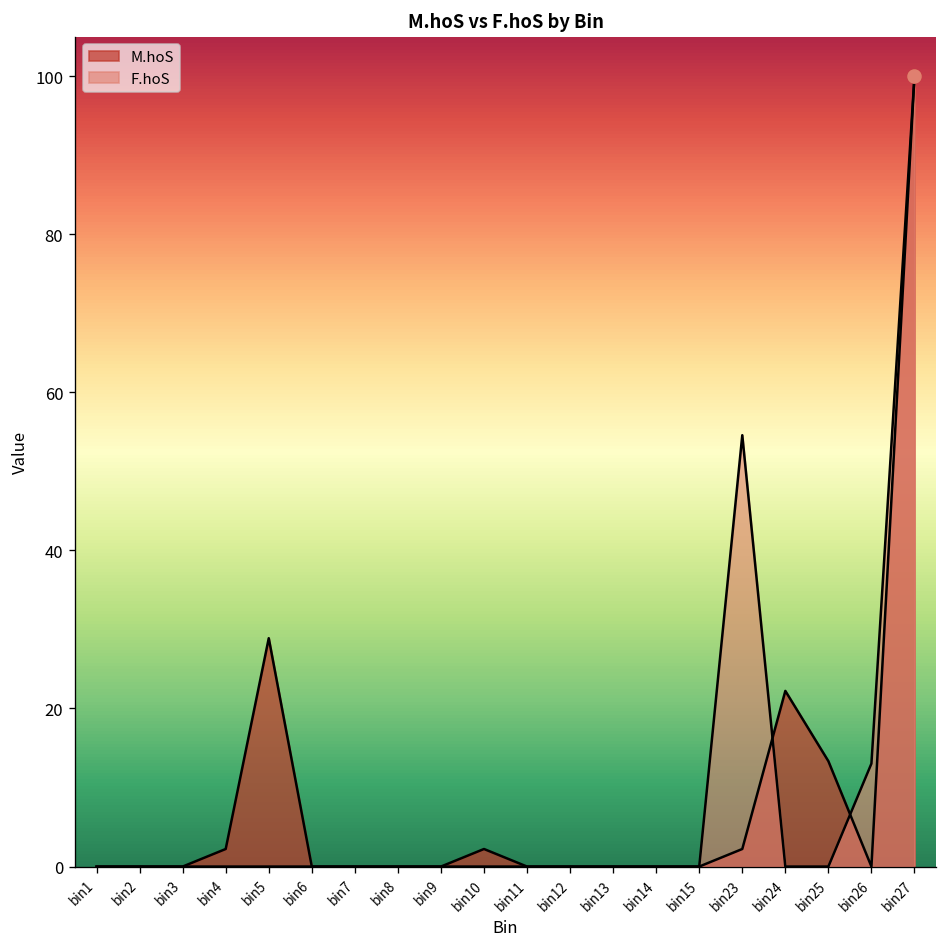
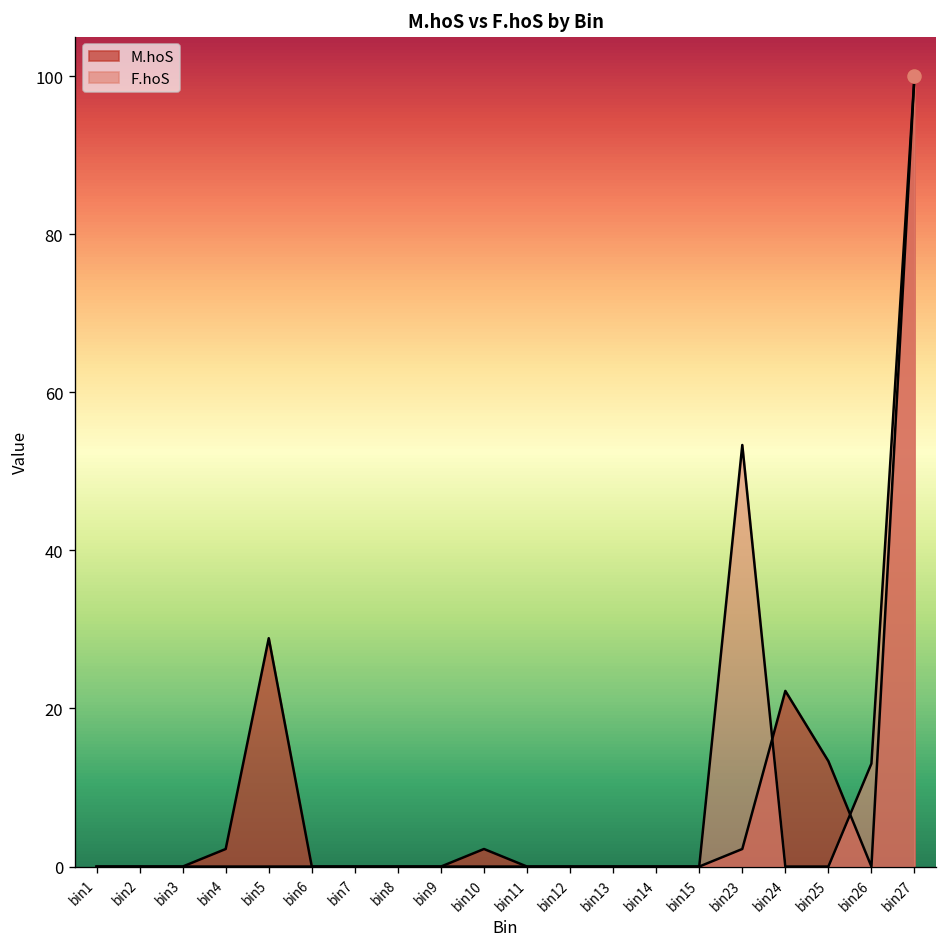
  {
    "F.hoS": {
      "bin4": 0,
      "bin5": 0,
      "bin10": 0,
-     "bin23": 55,
+     "bin23": 53,
      "bin24": 0,
      "bin25": 0,
      "bin26": 13
    }
  }
